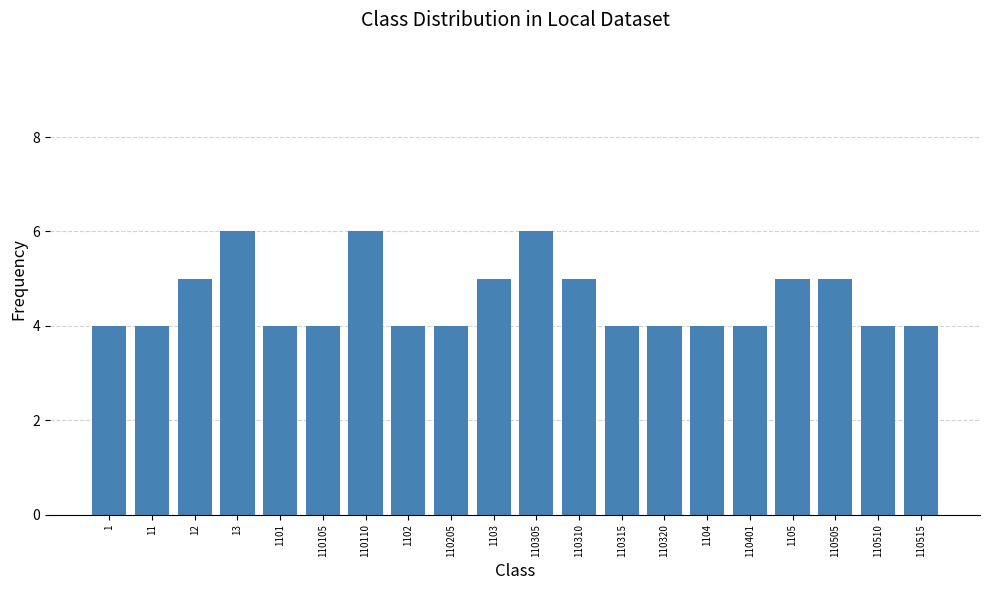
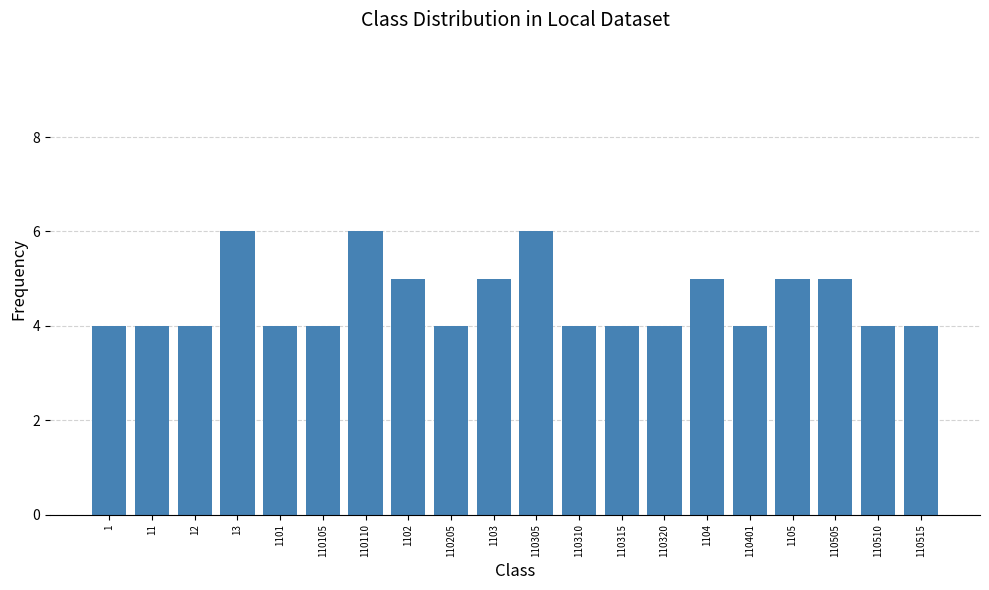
  {
    "1": 4,
    "11": 4,
-   "12": 5,
+   "12": 4,
    "13": 6,
    "1101": 4,
    "110105": 4,
    "110110": 6,
-   "1102": 4,
+   "1102": 5,
    "110205": 4,
    "1103": 5,
    "110305": 6,
-   "110310": 5,
+   "110310": 4,
    "110315": 4,
    "110320": 4,
-   "1104": 4,
+   "1104": 5,
    "110401": 4,
    "1105": 5,
    "110505": 5,
    "110510": 4,
    "110515": 4
  }
